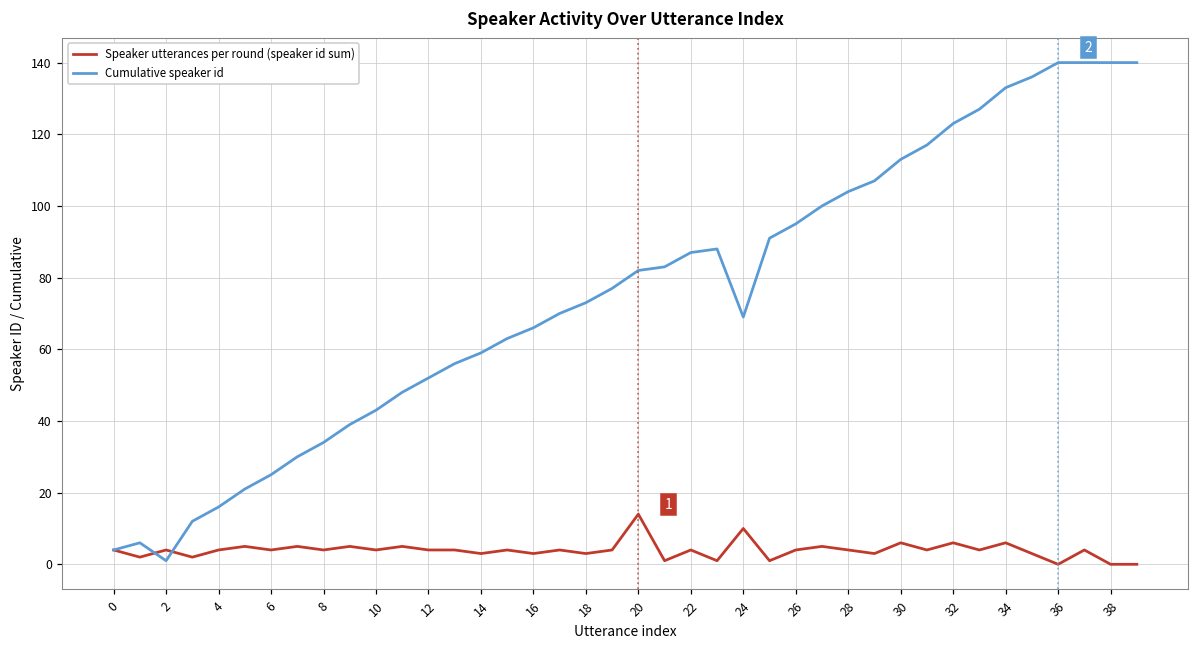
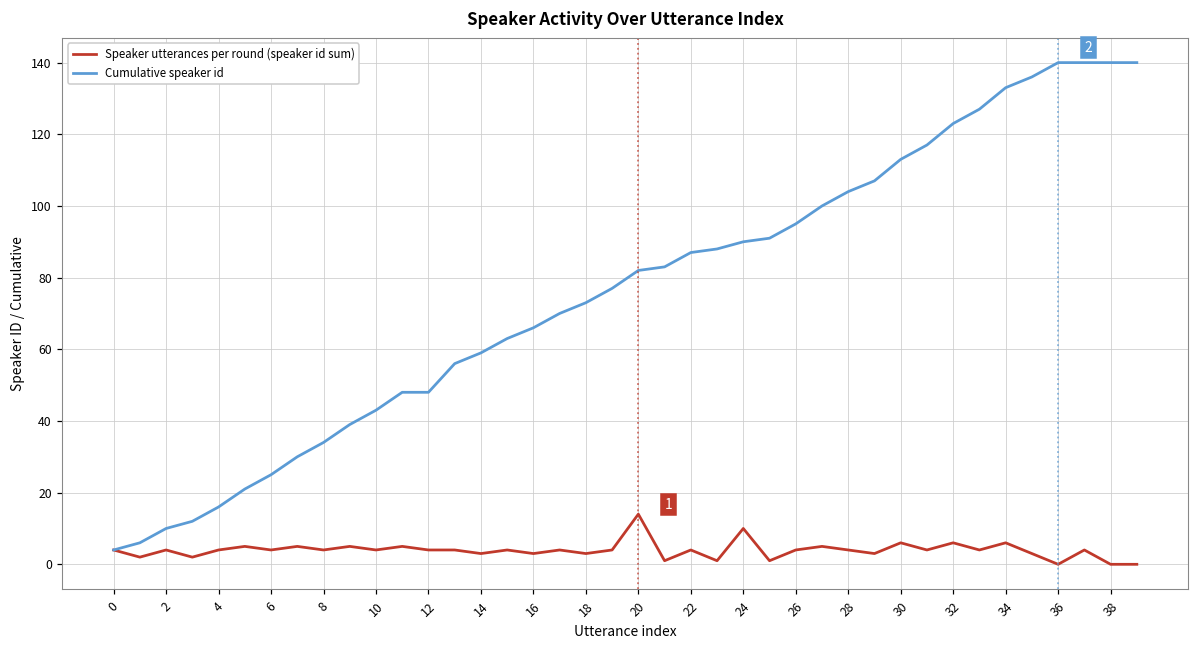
  {
    "Speaker utterances per round (speaker id sum)": {
      "2": 4,
      "4": 4,
      "6": 4,
      "8": 4,
      "10": 4,
      "12": 4,
      "14": 3,
      "16": 3,
      "18": 3,
      "22": 4,
      "24": 10,
      "26": 4,
      "28": 4,
      "30": 6,
      "32": 6,
      "34": 6,
      "36": 0,
      "38": 0
    },
    "Cumulative speaker id": {
-     "2": 1,
+     "2": 10,
      "4": 16,
      "6": 25,
      "8": 34,
      "10": 43,
-     "12": 52,
+     "12": 48,
      "14": 59,
      "16": 66,
      "18": 73,
      "20": 82,
      "22": 87,
-     "24": 69,
+     "24": 90,
      "26": 95,
      "28": 104,
      "30": 113,
      "32": 123,
      "34": 133,
      "36": 140,
      "38": 140
    }
  }
